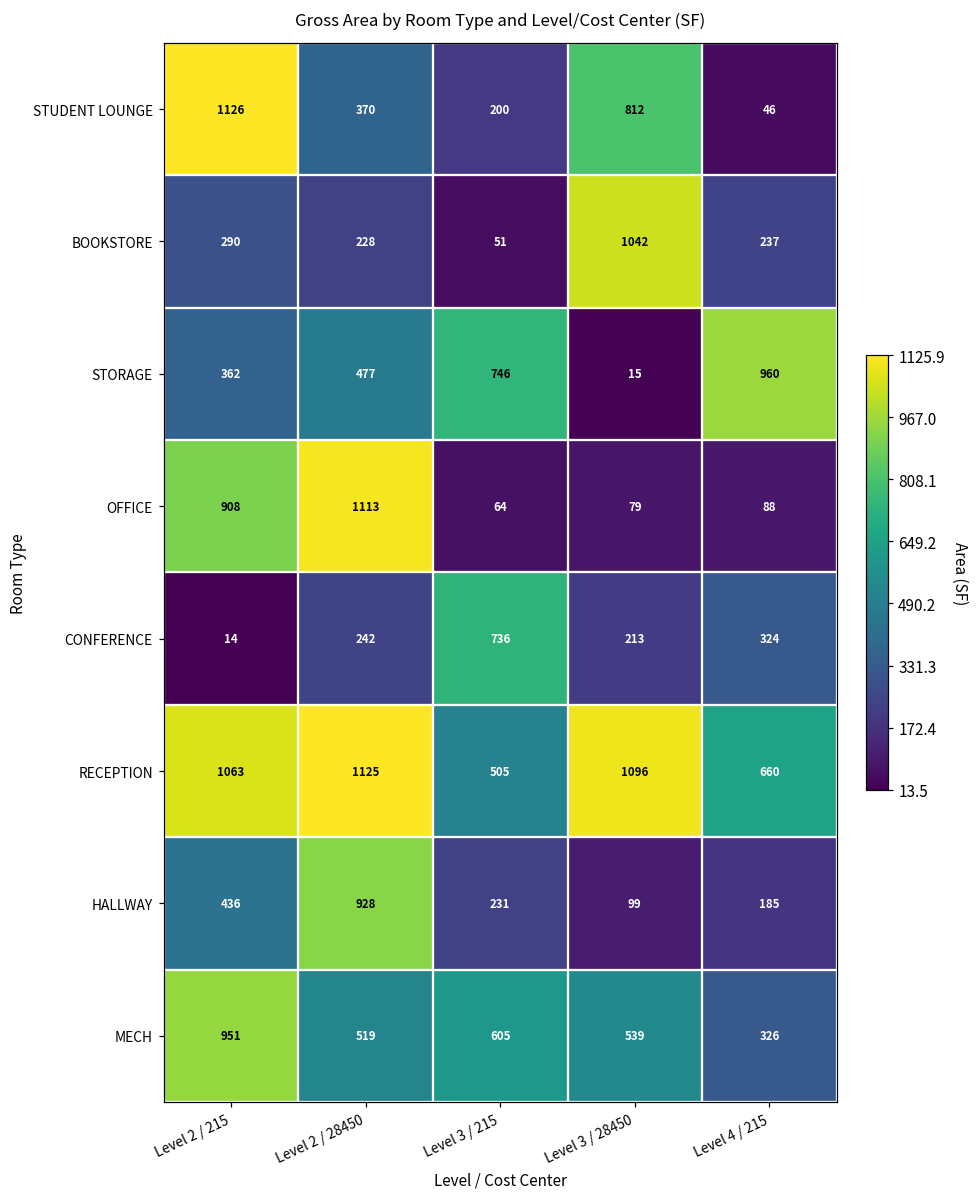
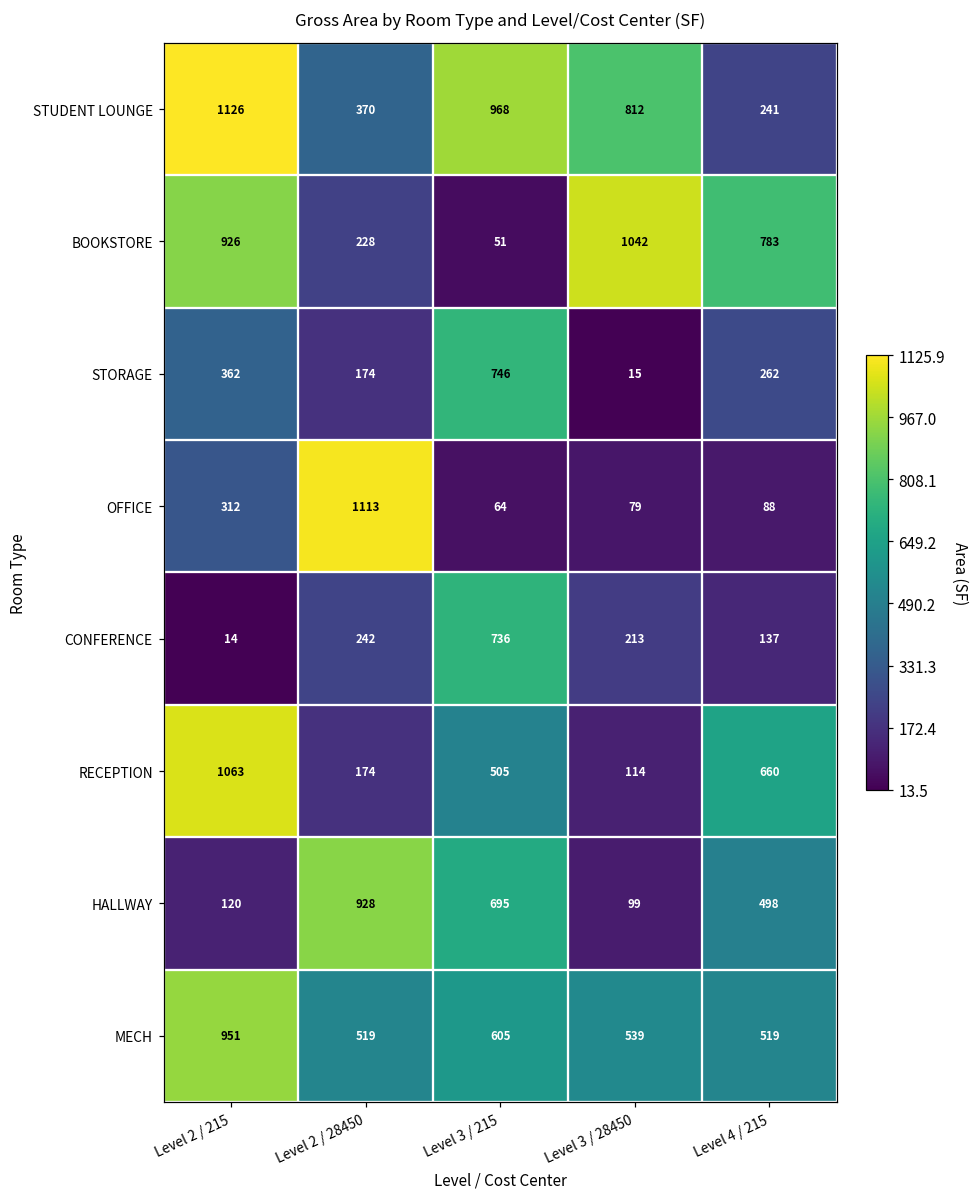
  {
    "STUDENT LOUNGE": {
      "Level 2 / 215": 1126,
      "Level 2 / 28450": 370,
-     "Level 3 / 215": 200,
+     "Level 3 / 215": 968,
      "Level 3 / 28450": 812,
-     "Level 4 / 215": 46
+     "Level 4 / 215": 241
    },
    "BOOKSTORE": {
-     "Level 2 / 215": 290,
+     "Level 2 / 215": 926,
      "Level 2 / 28450": 228,
      "Level 3 / 215": 51,
      "Level 3 / 28450": 1042,
-     "Level 4 / 215": 237
+     "Level 4 / 215": 783
    },
    "STORAGE": {
      "Level 2 / 215": 362,
-     "Level 2 / 28450": 477,
+     "Level 2 / 28450": 174,
      "Level 3 / 215": 746,
      "Level 3 / 28450": 15,
-     "Level 4 / 215": 960
+     "Level 4 / 215": 262
    },
    "OFFICE": {
-     "Level 2 / 215": 908,
+     "Level 2 / 215": 312,
      "Level 2 / 28450": 1113,
      "Level 3 / 215": 64,
      "Level 3 / 28450": 79,
      "Level 4 / 215": 88
    },
    "CONFERENCE": {
      "Level 2 / 215": 14,
      "Level 2 / 28450": 242,
      "Level 3 / 215": 736,
      "Level 3 / 28450": 213,
-     "Level 4 / 215": 324
+     "Level 4 / 215": 137
    },
    "RECEPTION": {
      "Level 2 / 215": 1063,
-     "Level 2 / 28450": 1125,
+     "Level 2 / 28450": 174,
      "Level 3 / 215": 505,
-     "Level 3 / 28450": 1096,
+     "Level 3 / 28450": 114,
      "Level 4 / 215": 660
    },
    "HALLWAY": {
-     "Level 2 / 215": 436,
+     "Level 2 / 215": 120,
      "Level 2 / 28450": 928,
-     "Level 3 / 215": 231,
+     "Level 3 / 215": 695,
      "Level 3 / 28450": 99,
-     "Level 4 / 215": 185
+     "Level 4 / 215": 498
    },
    "MECH": {
      "Level 2 / 215": 951,
      "Level 2 / 28450": 519,
      "Level 3 / 215": 605,
      "Level 3 / 28450": 539,
-     "Level 4 / 215": 326
+     "Level 4 / 215": 519
    }
  }
